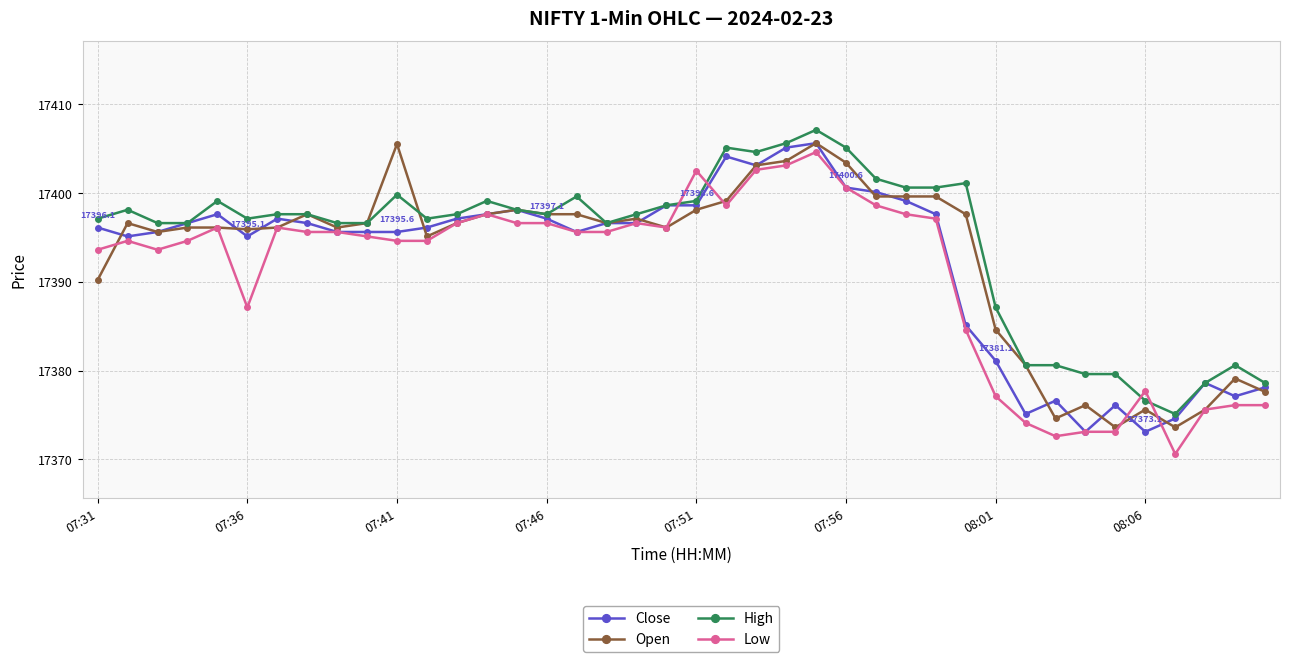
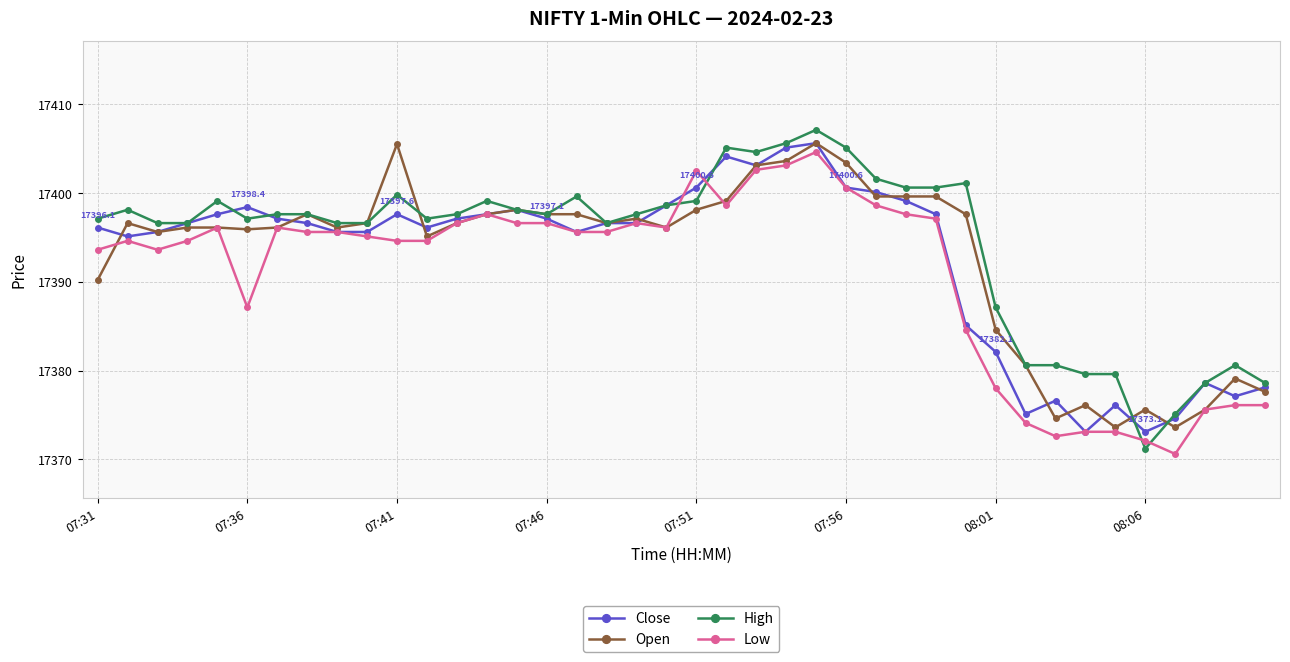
  {
    "Close": {
-     "07:36": 17395.1,
-     "07:41": 17395.6,
+     "07:36": 17398.4,
+     "07:41": 17397.6,
      "07:46": 17397.1,
-     "07:51": 17398.6,
-     "08:01": 17381.1,
+     "07:51": 17400.6,
+     "08:01": 17382.1,
      "08:06": 17373.1
    },
    "Open": {
      "07:31": 17390,
      "07:36": 17396,
      "07:41": 17406,
      "07:51": 17398
    },
    "High": {
      "07:36": 17397,
      "07:51": 17399,
      "07:56": 17405,
      "08:01": 17387,
-     "08:06": 17377
+     "08:06": 17371
    },
    "Low": {
      "07:31": 17394,
      "07:36": 17387,
      "07:41": 17395,
      "07:46": 17397,
-     "08:01": 17377,
-     "08:06": 17378
+     "08:01": 17378,
+     "08:06": 17372
    }
  }
